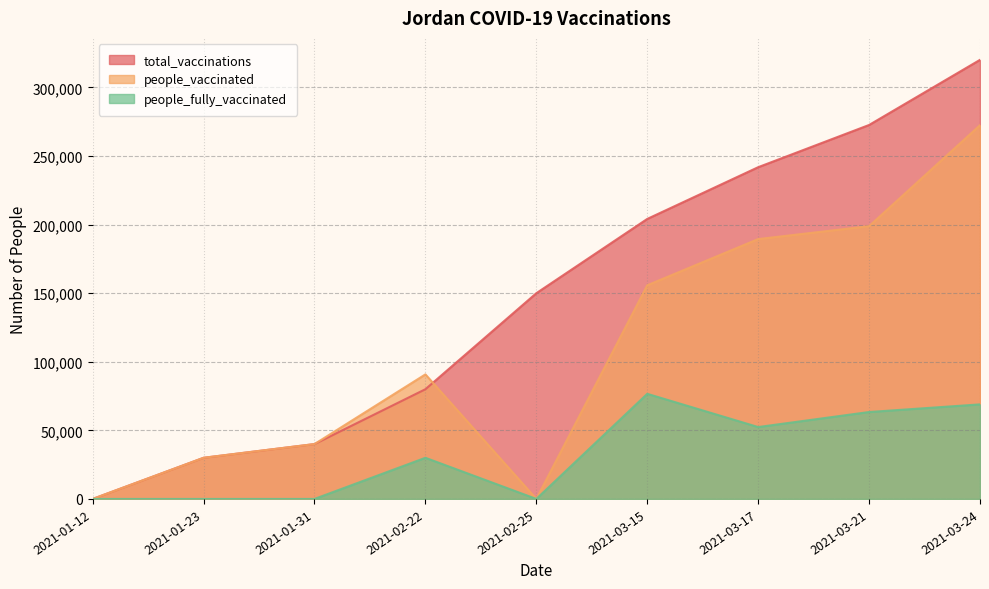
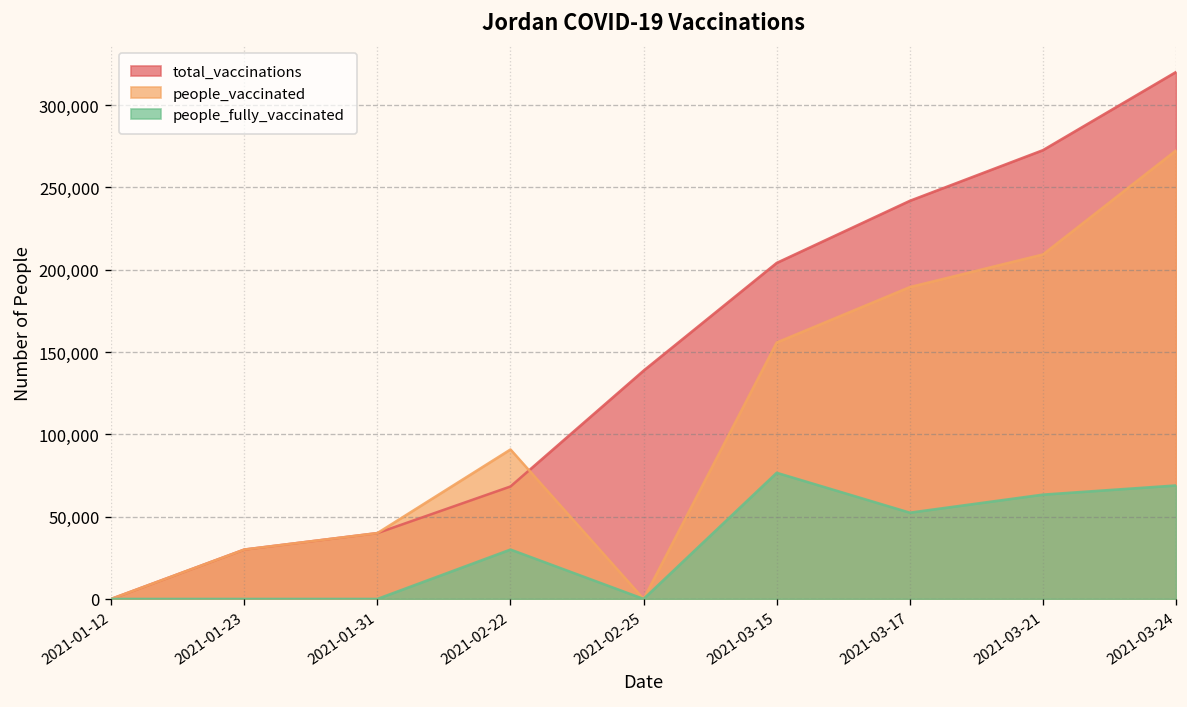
  {
    "total_vaccinations": {
-     "2021-02-22": "80,000",
-     "2021-02-25": "150,000",
+     "2021-02-22": "68,000",
+     "2021-02-25": "139,000",
      "2021-03-15": "204,000",
      "2021-03-17": "242,000",
      "2021-03-21": "273,000",
      "2021-03-24": "320,000"
    },
    "people_vaccinated": {
      "2021-02-22": "91,000",
      "2021-03-15": "156,000",
      "2021-03-17": "189,000",
-     "2021-03-21": "199,000",
+     "2021-03-21": "209,000",
      "2021-03-24": "272,000"
    },
    "people_fully_vaccinated": {
      "2021-01-23": "0",
      "2021-01-31": "0",
      "2021-02-22": "30,000",
      "2021-03-15": "77,000",
      "2021-03-17": "52,000",
      "2021-03-21": "63,000",
      "2021-03-24": "69,000"
    }
  }
